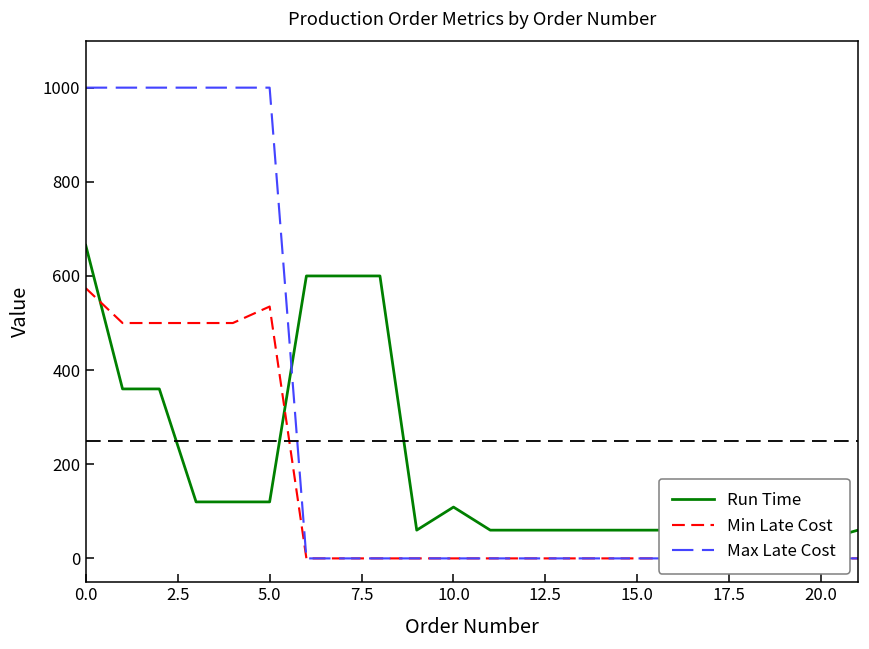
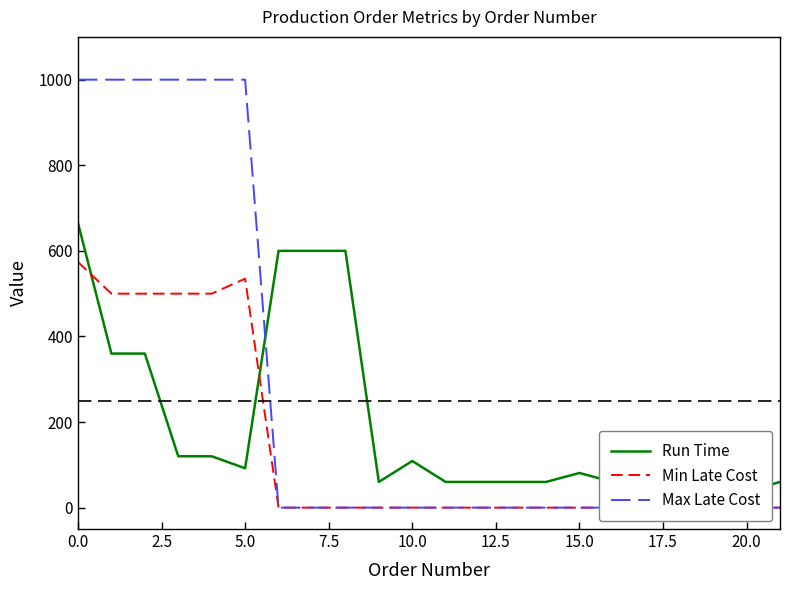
  {
    "Run Time": {
      "0.0": 670,
-     "5.0": 120,
+     "5.0": 90,
      "10.0": 110,
-     "15.0": 60
+     "15.0": 80
    },
    "Min Late Cost": {
      "0.0": 570,
      "5.0": 540
    },
    "Max Late Cost": {
      "0.0": 1000,
      "5.0": 1000
    }
  }
